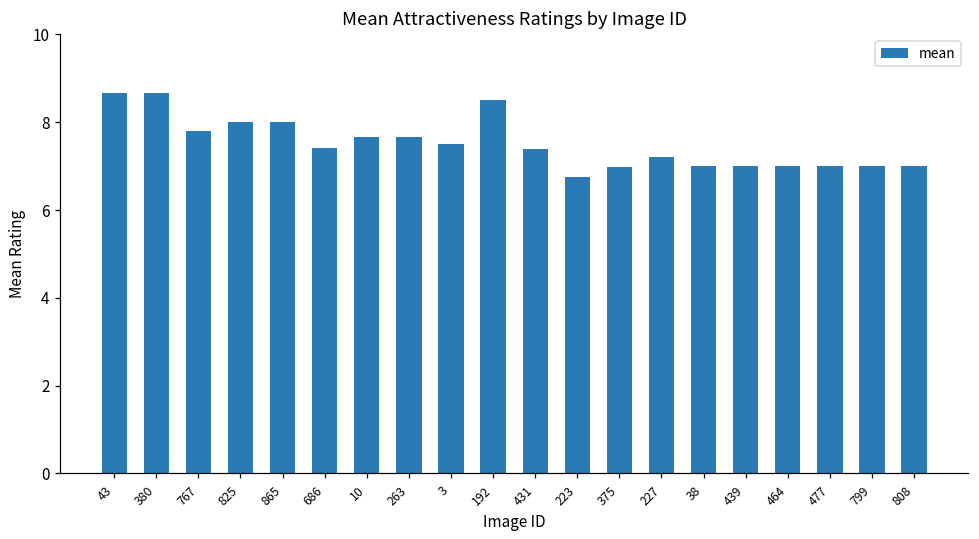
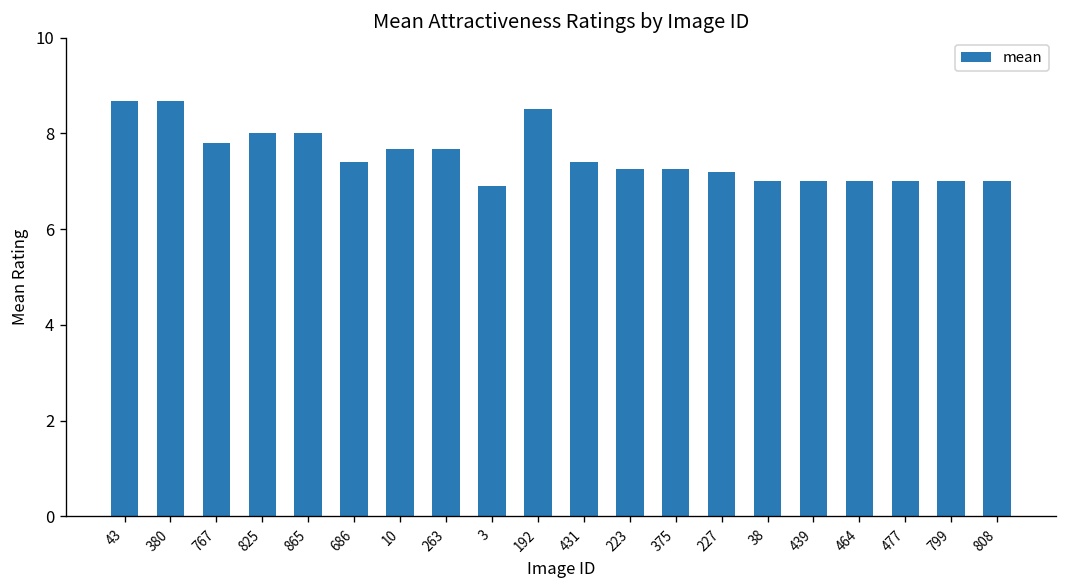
  {
    "43": 8.7,
    "380": 8.7,
    "767": 7.8,
    "825": 8.0,
    "865": 8.0,
    "686": 7.4,
    "10": 7.7,
    "263": 7.7,
-   "3": 7.5,
+   "3": 6.9,
    "192": 8.5,
    "431": 7.4,
-   "223": 6.8,
-   "375": 7.0,
+   "223": 7.3,
+   "375": 7.3,
    "227": 7.2,
    "38": 7.0,
    "439": 7.0,
    "464": 7.0,
    "477": 7.0,
    "799": 7.0,
    "808": 7.0
  }
